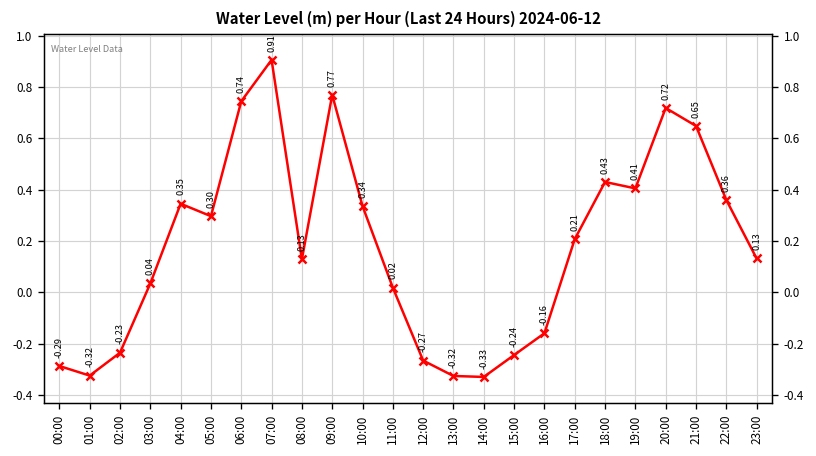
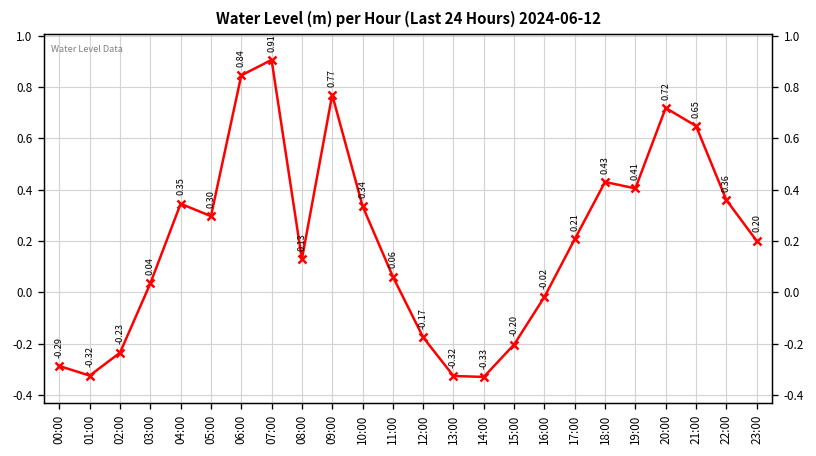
  {
    "00:00": -0.29,
    "01:00": -0.32,
    "02:00": -0.23,
    "03:00": 0.04,
    "04:00": 0.35,
    "05:00": 0.30,
-   "06:00": 0.74,
+   "06:00": 0.84,
    "07:00": 0.91,
    "08:00": 0.13,
    "09:00": 0.77,
    "10:00": 0.34,
-   "11:00": 0.02,
-   "12:00": -0.27,
+   "11:00": 0.06,
+   "12:00": -0.17,
    "13:00": -0.32,
    "14:00": -0.33,
-   "15:00": -0.24,
-   "16:00": -0.16,
+   "15:00": -0.20,
+   "16:00": -0.02,
    "17:00": 0.21,
    "18:00": 0.43,
    "19:00": 0.41,
    "20:00": 0.72,
    "21:00": 0.65,
    "22:00": 0.36,
-   "23:00": 0.13
+   "23:00": 0.20
  }
